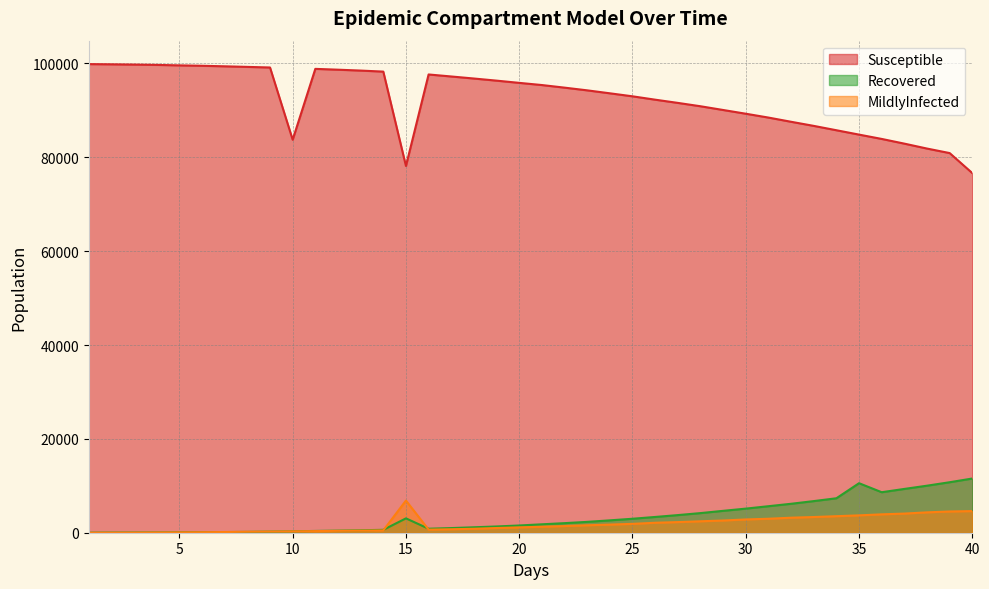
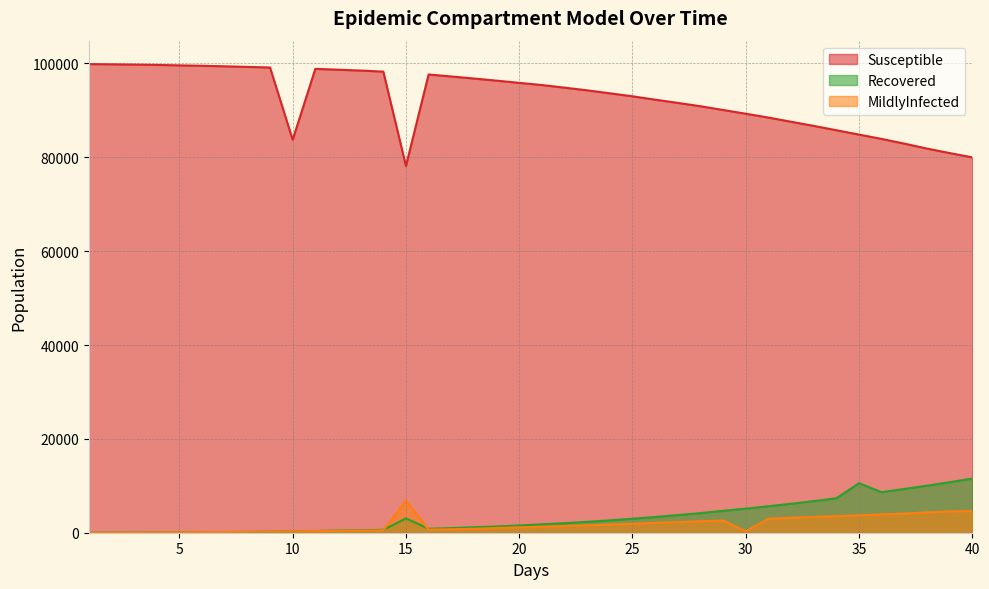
  {
    "Susceptible": {
      "5": 100000,
      "10": 84000,
      "15": 78000,
      "20": 96000,
      "25": 93000,
      "30": 89000,
      "35": 85000,
-     "40": 77000
+     "40": 80000
    },
    "Recovered": {
      "15": 3000,
      "25": 3000,
      "30": 5000,
      "35": 11000,
      "40": 12000
    },
    "MildlyInfected": {
      "15": 7000,
      "25": 2000,
-     "30": 3000,
+     "30": 0,
      "35": 4000,
      "40": 5000
    }
  }
